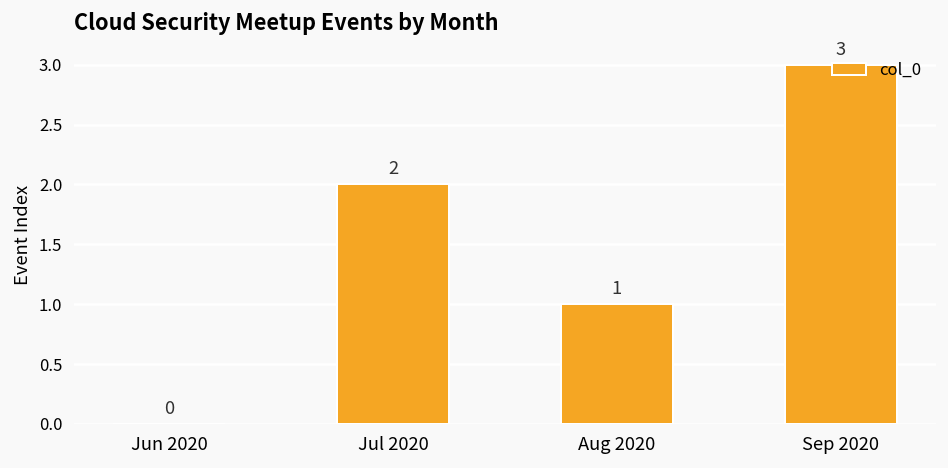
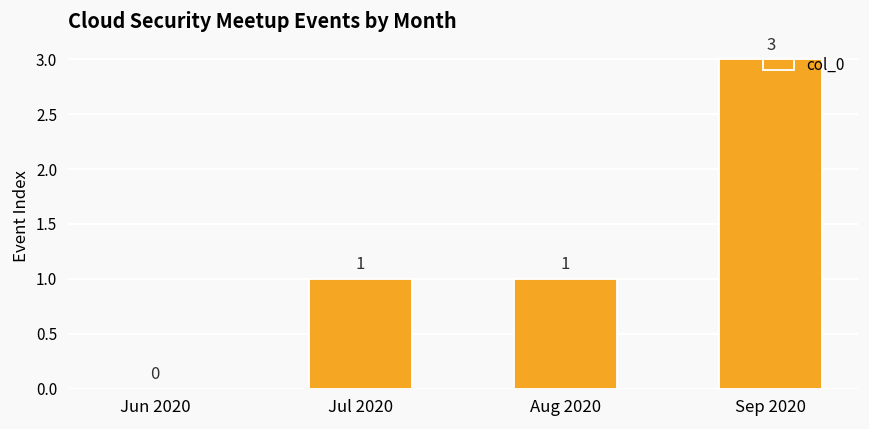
  {
    "Jun 2020": 0,
-   "Jul 2020": 2,
+   "Jul 2020": 1,
    "Aug 2020": 1,
    "Sep 2020": 3
  }
